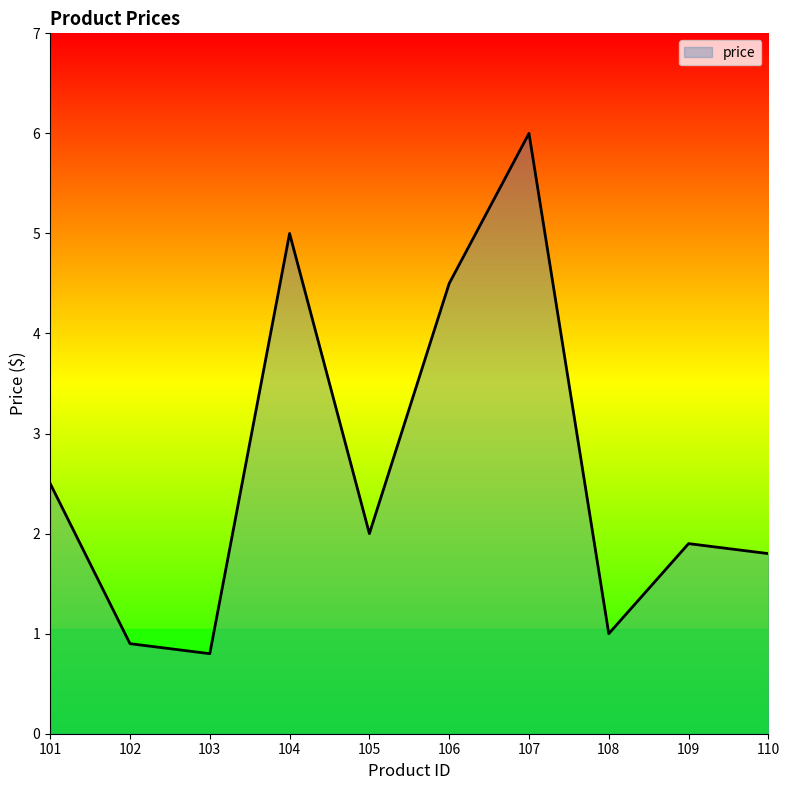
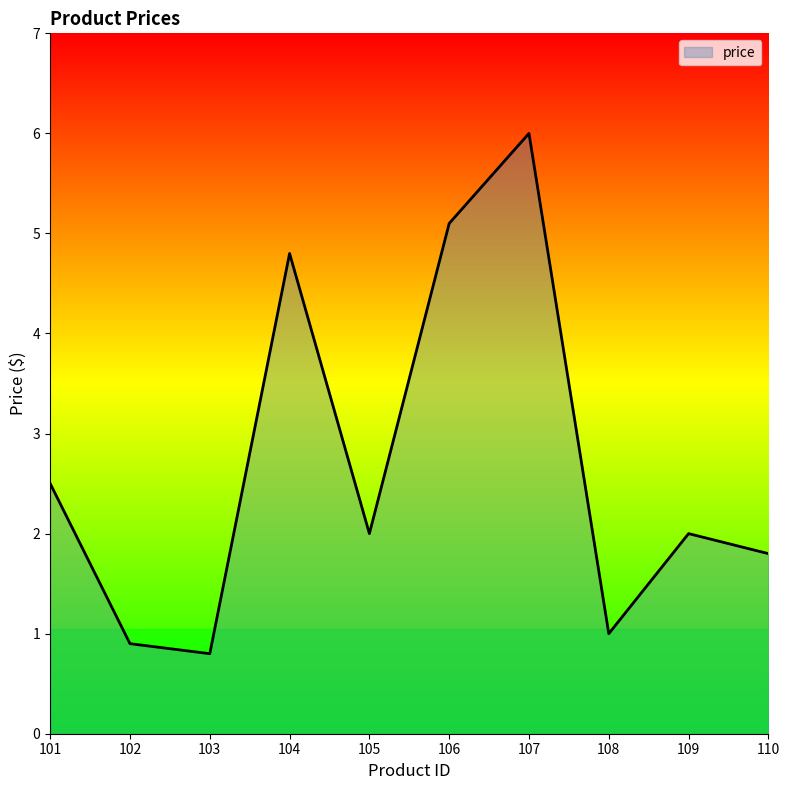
  {
    "101": 2.5,
-   "104": 5.0,
+   "104": 4.8,
    "105": 2.0,
-   "106": 4.5,
+   "106": 5.1,
    "107": 6.0,
-   "109": 1.9,
+   "109": 2.0,
    "110": 1.8
  }
